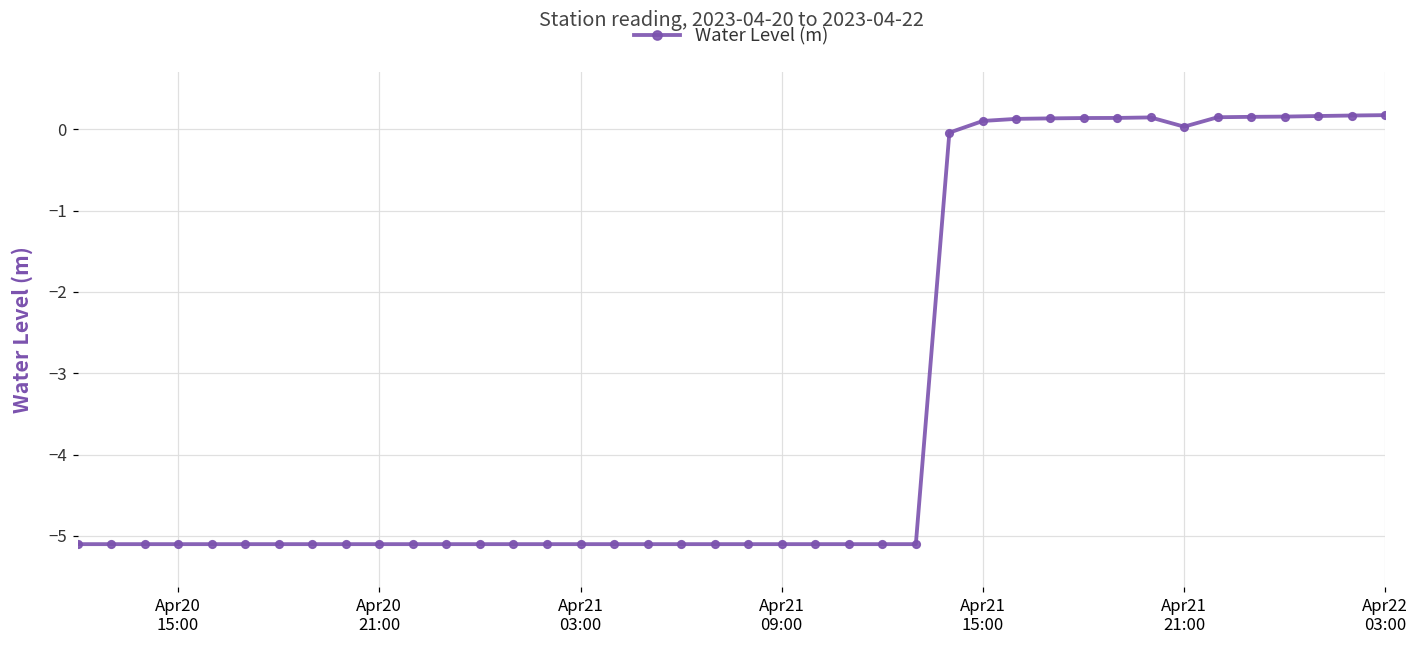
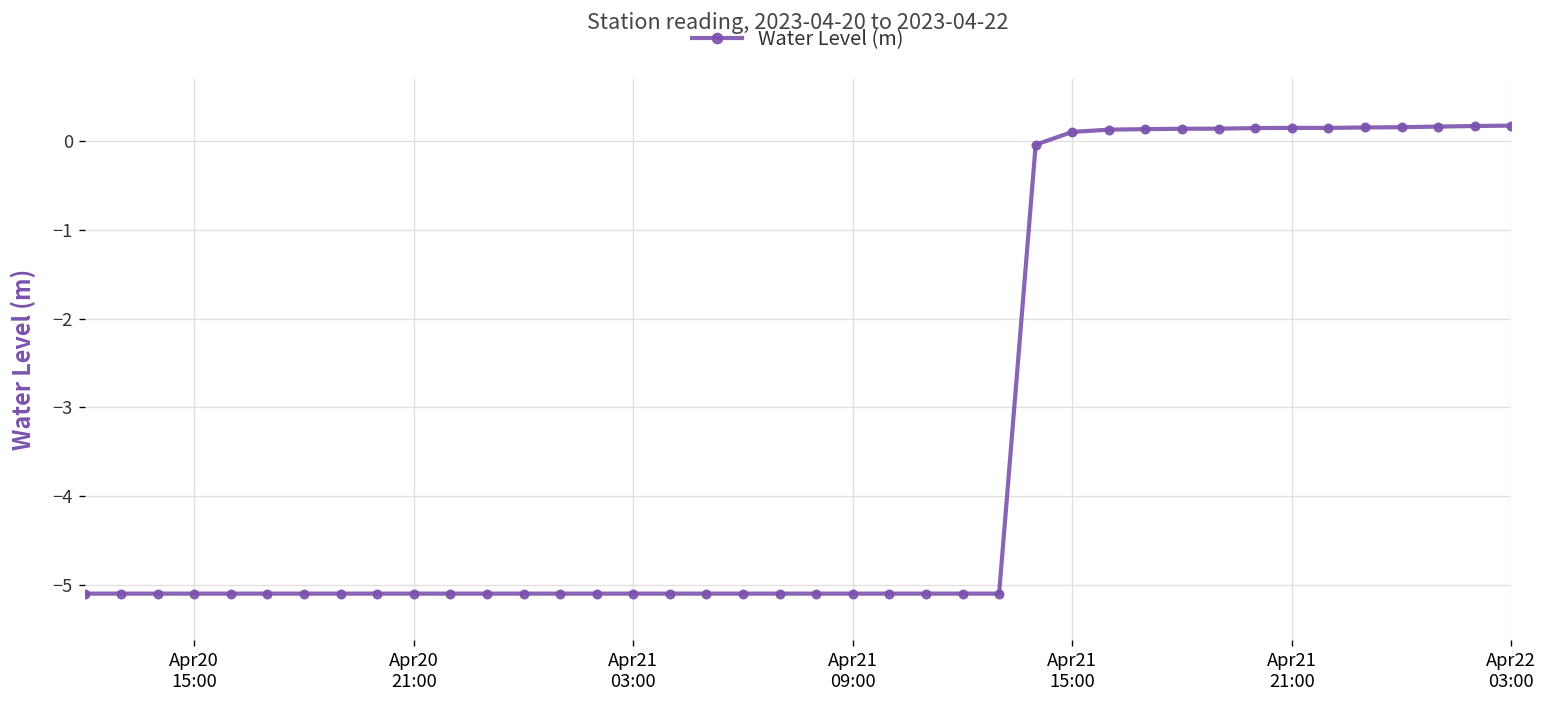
  {
    "Apr20 15:00": -5.1,
    "Apr20 21:00": -5.1,
    "Apr21 03:00": -5.1,
    "Apr21 09:00": -5.1,
    "Apr21 15:00": 0.1,
-   "Apr21 21:00": 0.0,
+   "Apr21 21:00": 0.1,
    "Apr22 03:00": 0.2
  }
